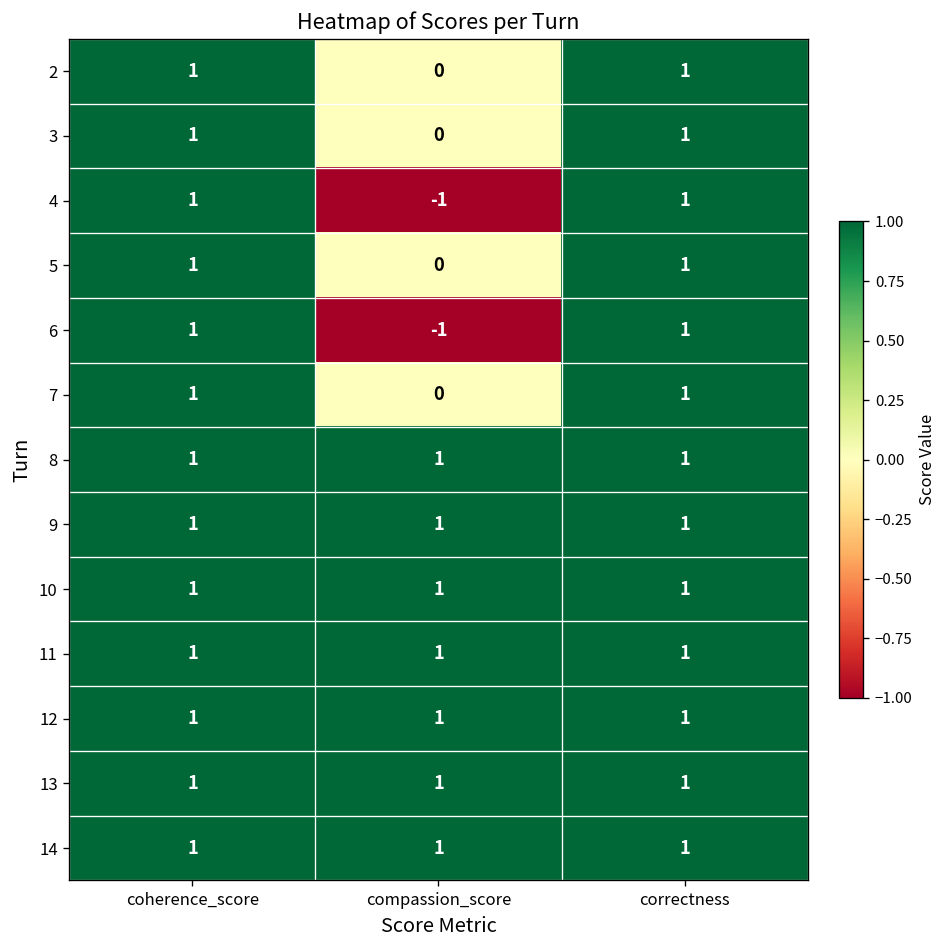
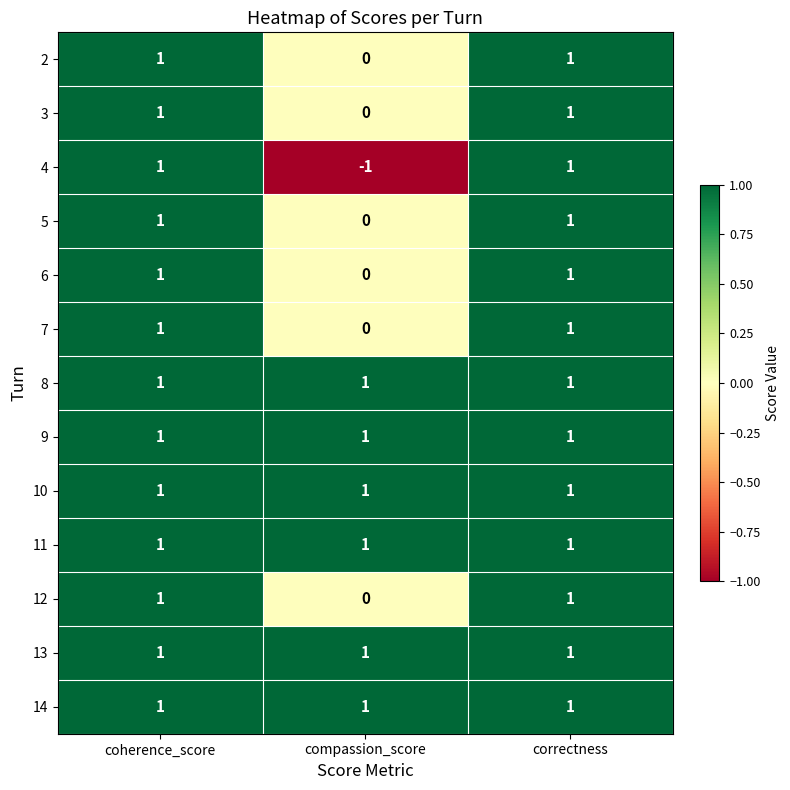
  {
    "2": {
      "coherence_score": 1,
      "compassion_score": 0,
      "correctness": 1
    },
    "3": {
      "coherence_score": 1,
      "compassion_score": 0,
      "correctness": 1
    },
    "4": {
      "coherence_score": 1,
      "compassion_score": -1,
      "correctness": 1
    },
    "5": {
      "coherence_score": 1,
      "compassion_score": 0,
      "correctness": 1
    },
    "6": {
      "coherence_score": 1,
-     "compassion_score": -1,
+     "compassion_score": 0,
      "correctness": 1
    },
    "7": {
      "coherence_score": 1,
      "compassion_score": 0,
      "correctness": 1
    },
    "8": {
      "coherence_score": 1,
      "compassion_score": 1,
      "correctness": 1
    },
    "9": {
      "coherence_score": 1,
      "compassion_score": 1,
      "correctness": 1
    },
    "10": {
      "coherence_score": 1,
      "compassion_score": 1,
      "correctness": 1
    },
    "11": {
      "coherence_score": 1,
      "compassion_score": 1,
      "correctness": 1
    },
    "12": {
      "coherence_score": 1,
-     "compassion_score": 1,
+     "compassion_score": 0,
      "correctness": 1
    },
    "13": {
      "coherence_score": 1,
      "compassion_score": 1,
      "correctness": 1
    },
    "14": {
      "coherence_score": 1,
      "compassion_score": 1,
      "correctness": 1
    }
  }
